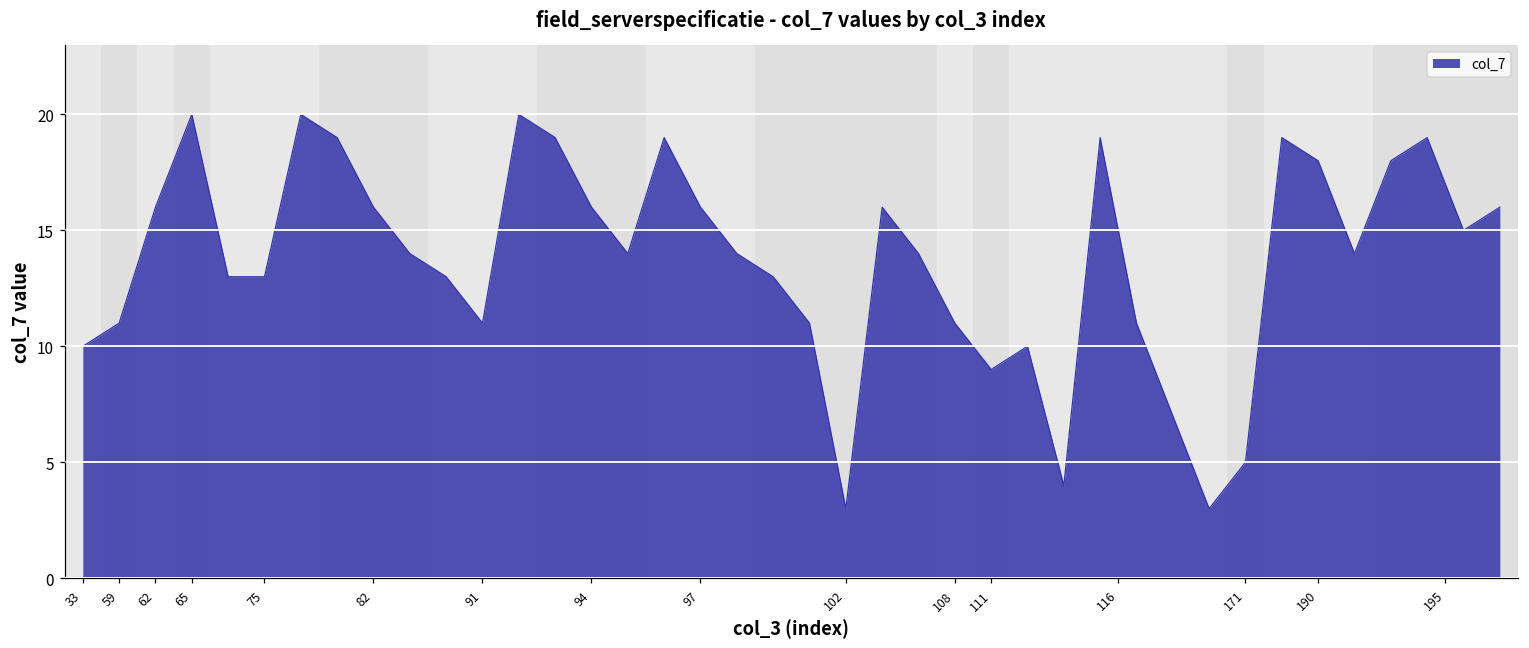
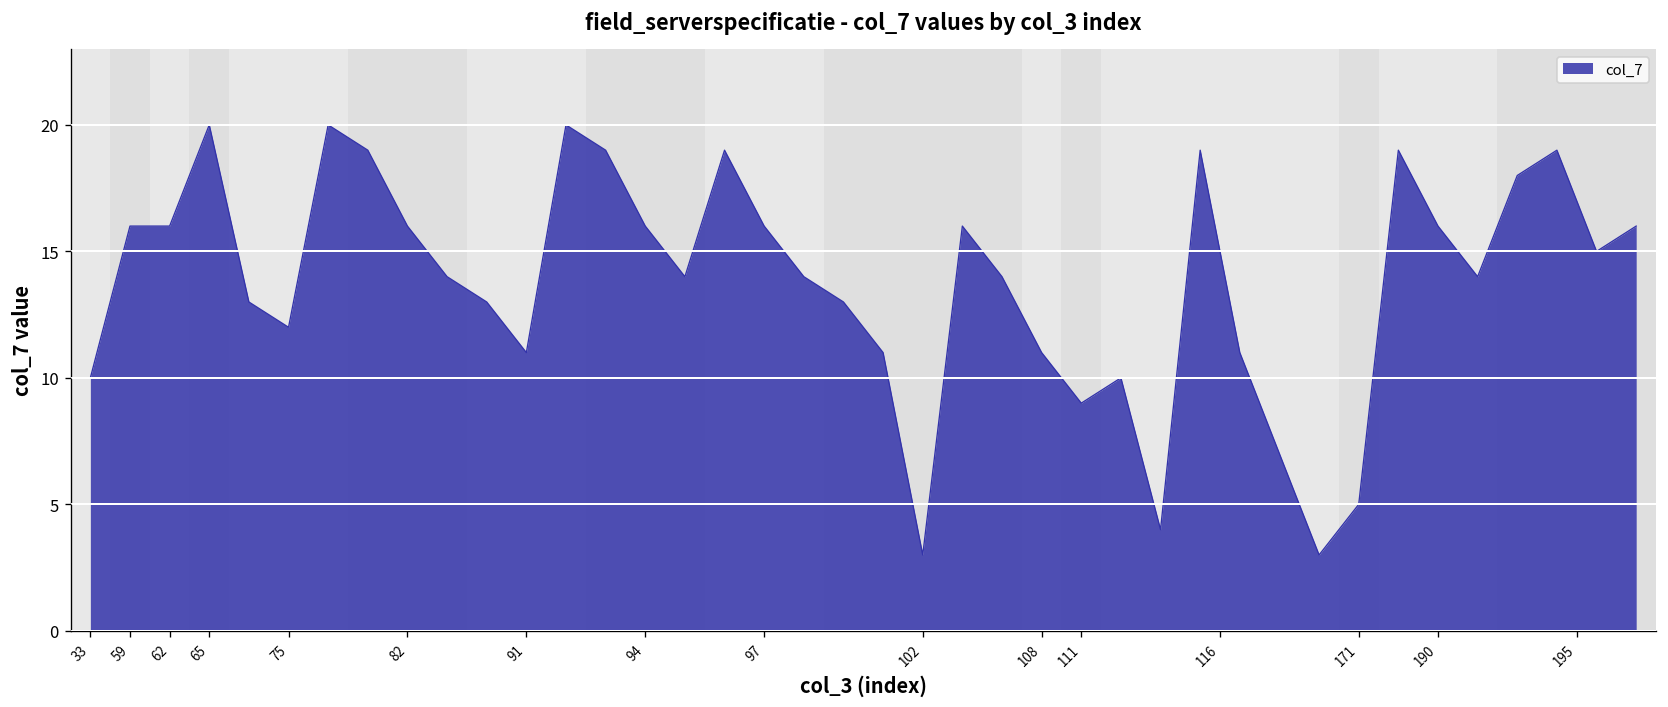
  {
-   "59": 11,
+   "59": 16,
    "62": 16,
    "65": 20,
-   "75": 13,
+   "75": 12,
    "82": 16,
    "91": 11,
    "94": 16,
    "97": 16,
    "102": 3,
    "108": 11,
    "111": 9,
    "171": 5,
-   "190": 18
+   "190": 16
  }
